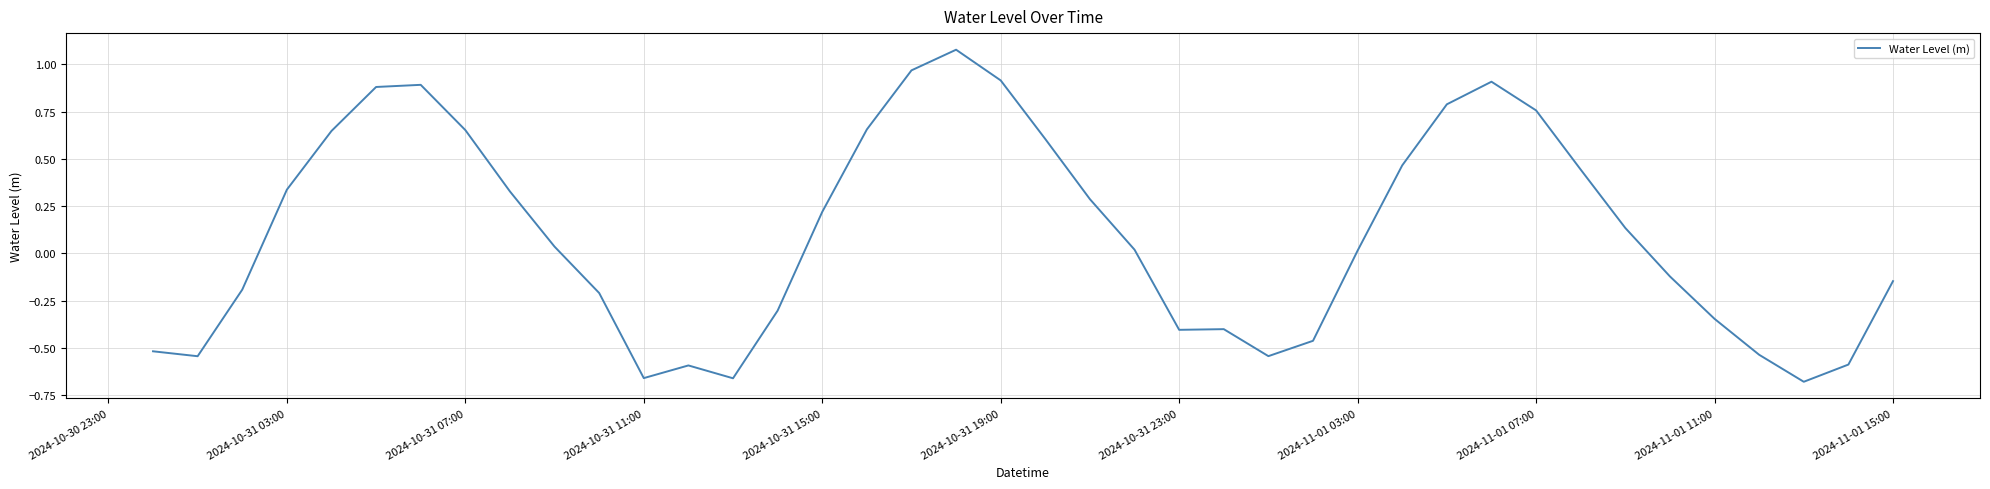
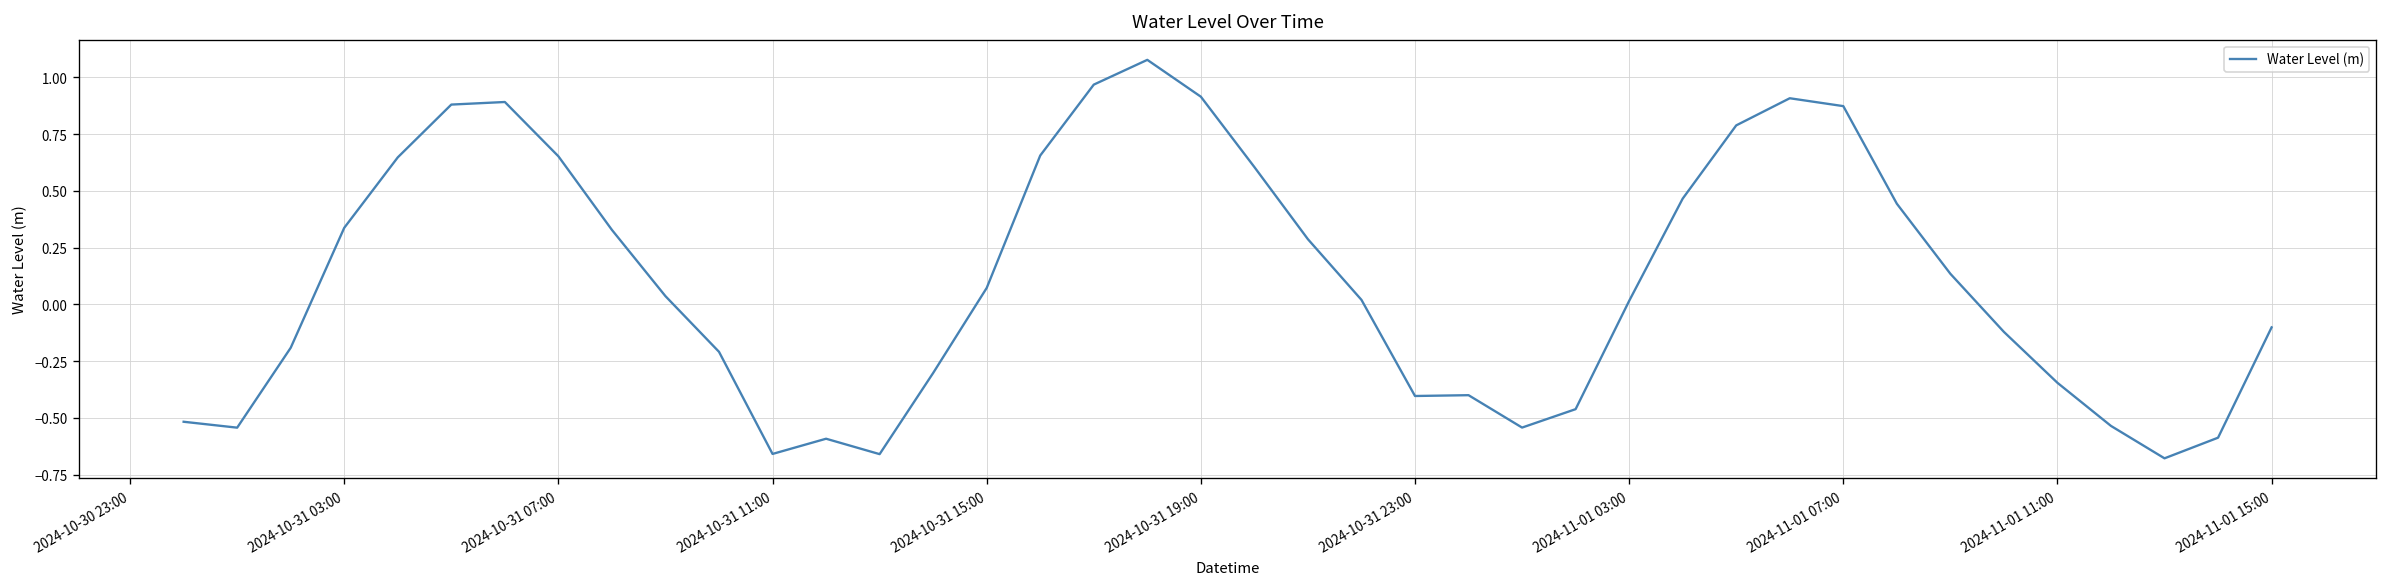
  {
    "2024-10-31 03:00": 0.34,
    "2024-10-31 07:00": 0.65,
    "2024-10-31 11:00": -0.66,
-   "2024-10-31 15:00": 0.22,
+   "2024-10-31 15:00": 0.07,
    "2024-10-31 19:00": 0.91,
    "2024-10-31 23:00": -0.40,
    "2024-11-01 03:00": 0.02,
-   "2024-11-01 07:00": 0.76,
+   "2024-11-01 07:00": 0.87,
    "2024-11-01 11:00": -0.35,
-   "2024-11-01 15:00": -0.15
+   "2024-11-01 15:00": -0.10
  }
